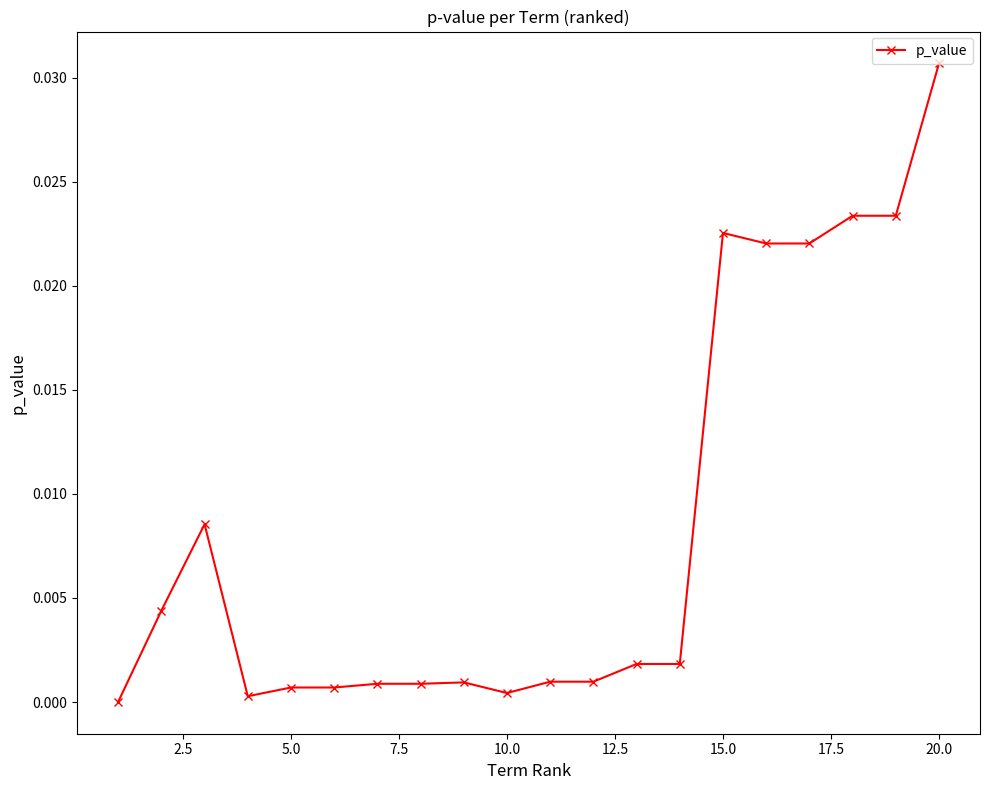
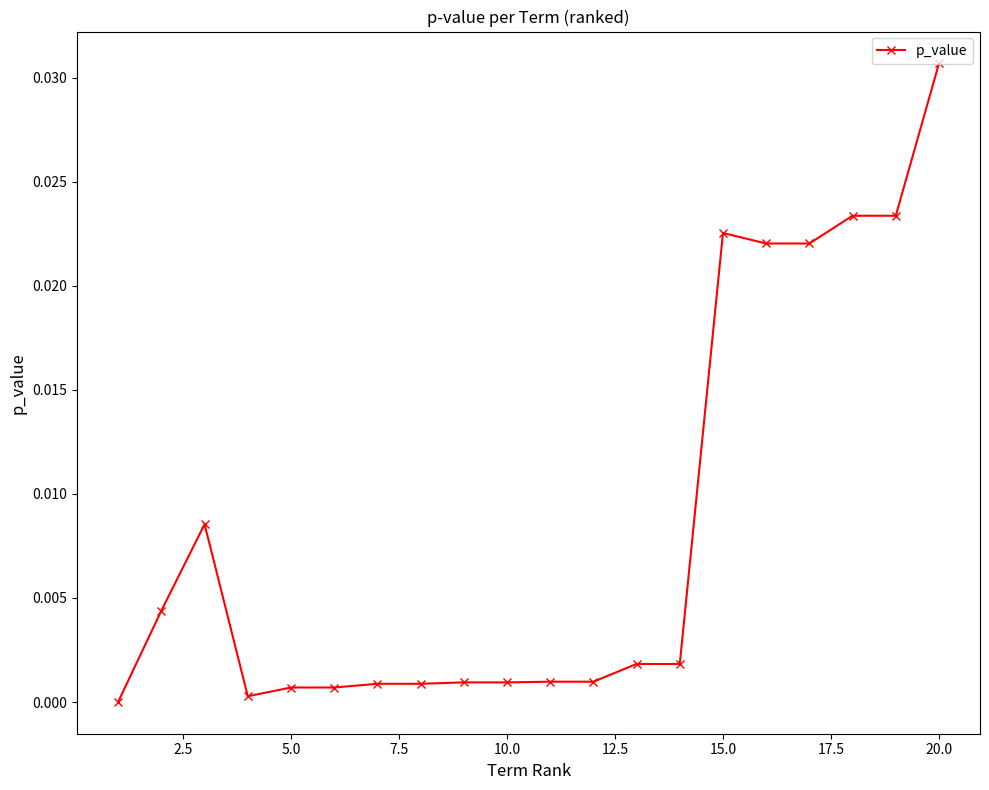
  {
    "5.0": 0.0007,
-   "10.0": 0.0004,
+   "10.0": 0.0009,
    "15.0": 0.0225
  }
